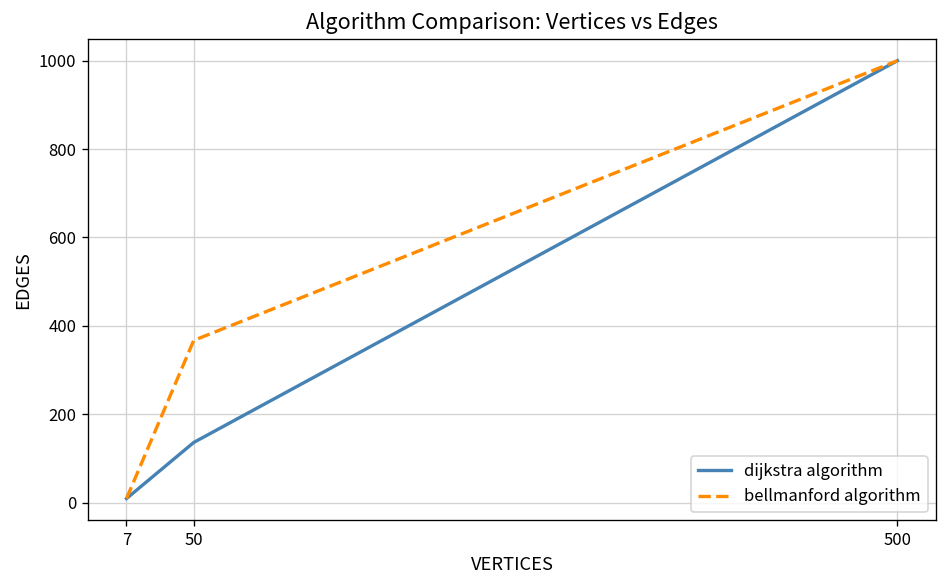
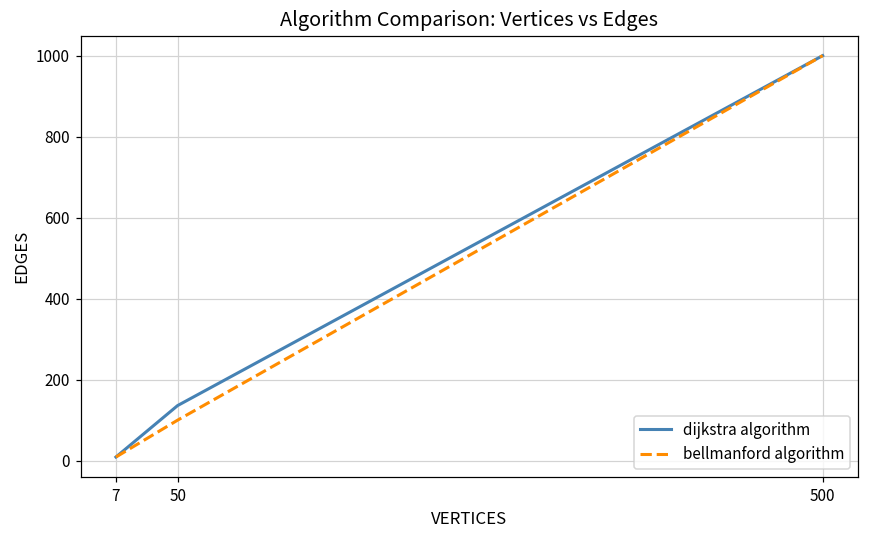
  {
    "dijkstra algorithm": {
      "50": 140
    },
    "bellmanford algorithm": {
-     "50": 370
+     "50": 100
    }
  }
